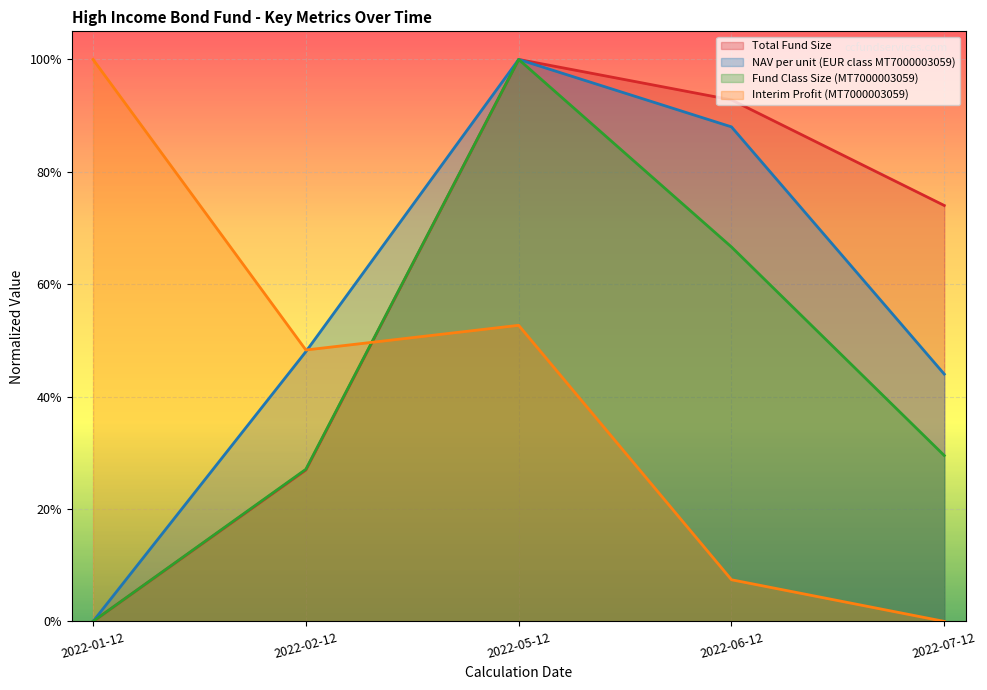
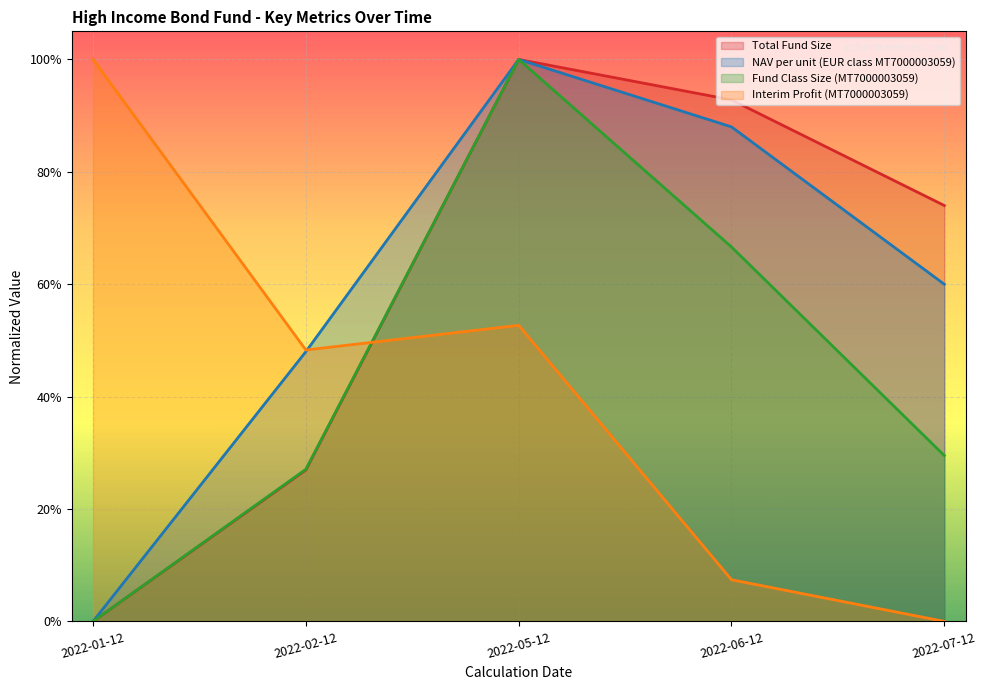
  {
    "NAV per unit (EUR class MT7000003059)": {
      "2022-06-12": "88%",
-     "2022-07-12": "44%"
+     "2022-07-12": "60%"
    },
    "Fund Class Size (MT7000003059)": {
      "2022-06-12": "67%",
      "2022-07-12": "30%"
    }
  }
